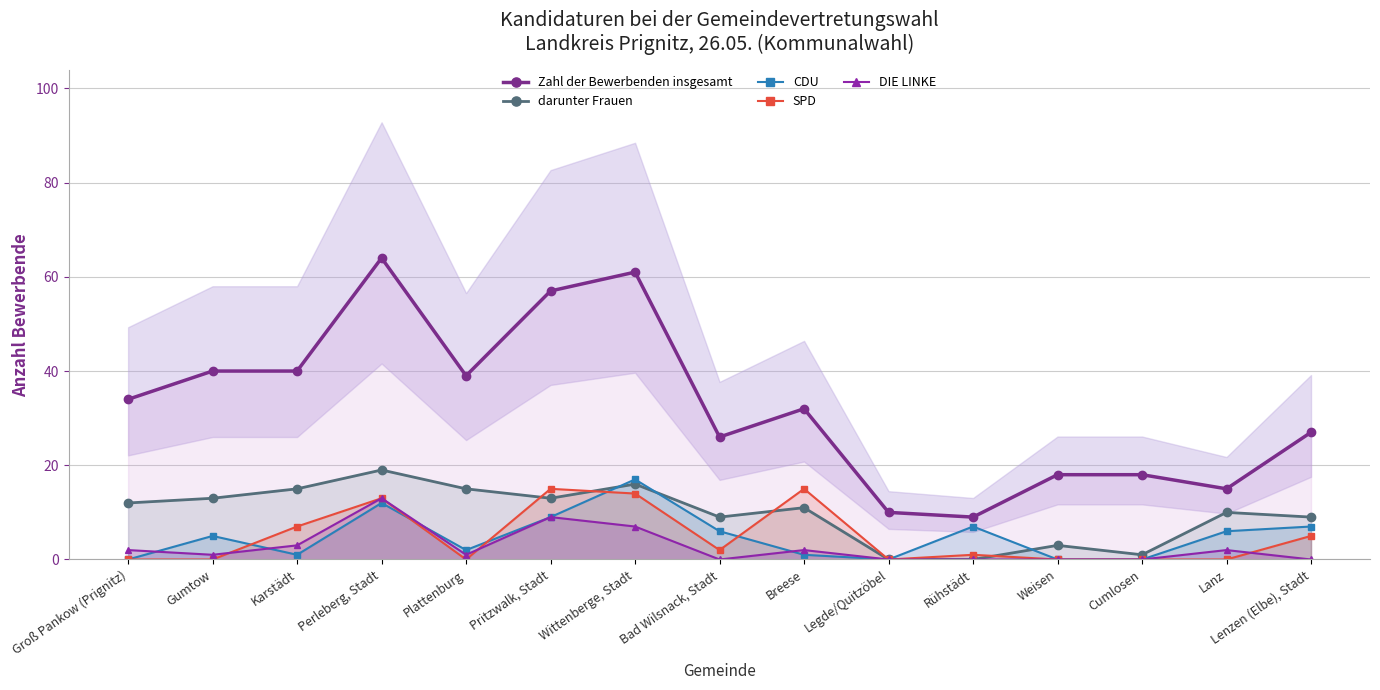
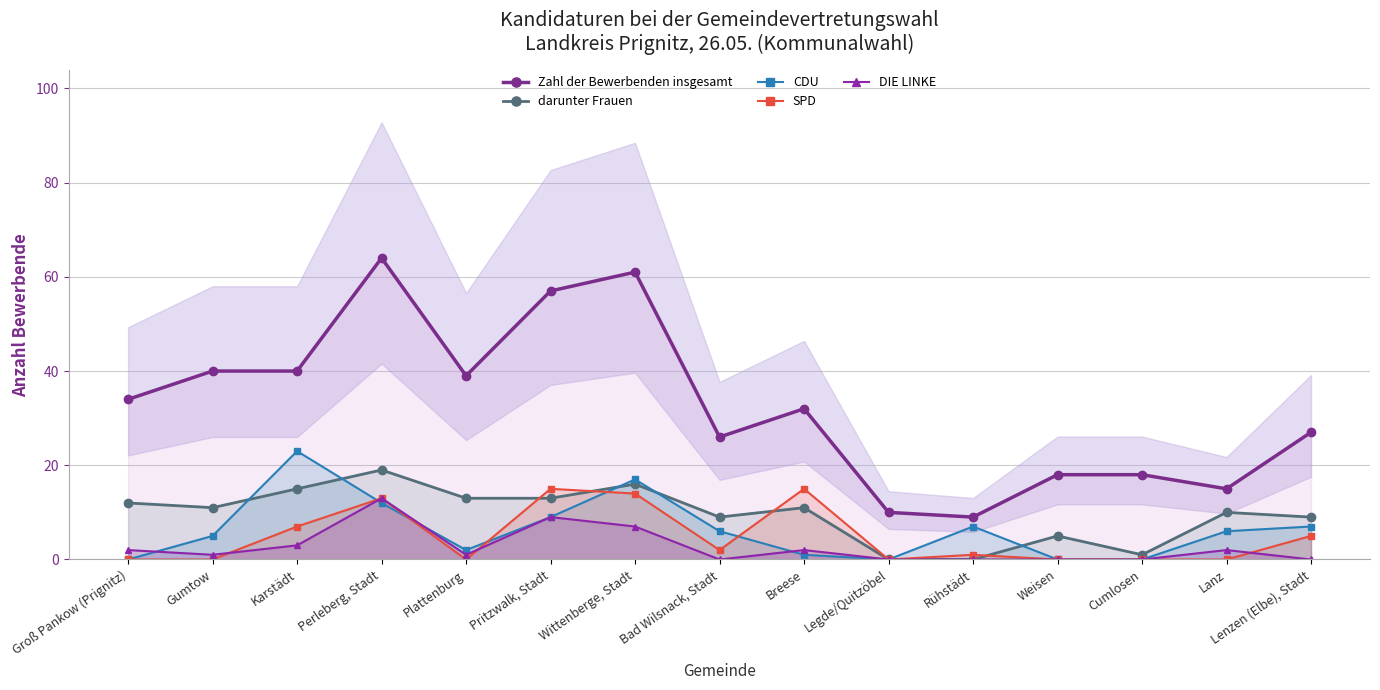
  {
    "darunter Frauen": {
      "Groß Pankow (Prignitz)": 12,
-     "Gumtow": 13,
+     "Gumtow": 11,
      "Karstädt": 15,
      "Perleberg, Stadt": 19,
-     "Plattenburg": 15,
+     "Plattenburg": 13,
      "Pritzwalk, Stadt": 13,
      "Wittenberge, Stadt": 16,
      "Bad Wilsnack, Stadt": 9,
      "Breese": 11,
-     "Weisen": 3,
+     "Weisen": 5,
      "Cumlosen": 1,
      "Lanz": 10,
      "Lenzen (Elbe), Stadt": 9
    },
    "CDU": {
      "Gumtow": 5,
-     "Karstädt": 1,
+     "Karstädt": 23,
      "Perleberg, Stadt": 12,
      "Plattenburg": 2,
      "Wittenberge, Stadt": 17,
      "Bad Wilsnack, Stadt": 6,
      "Breese": 1,
      "Rühstädt": 7,
      "Lanz": 6,
      "Lenzen (Elbe), Stadt": 7
    },
    "SPD": {
      "Gumtow": 0,
      "Karstädt": 7,
      "Plattenburg": 0,
      "Pritzwalk, Stadt": 15,
      "Wittenberge, Stadt": 14,
      "Bad Wilsnack, Stadt": 2,
      "Breese": 15,
      "Rühstädt": 1,
      "Lanz": 0,
      "Lenzen (Elbe), Stadt": 5
    }
  }
